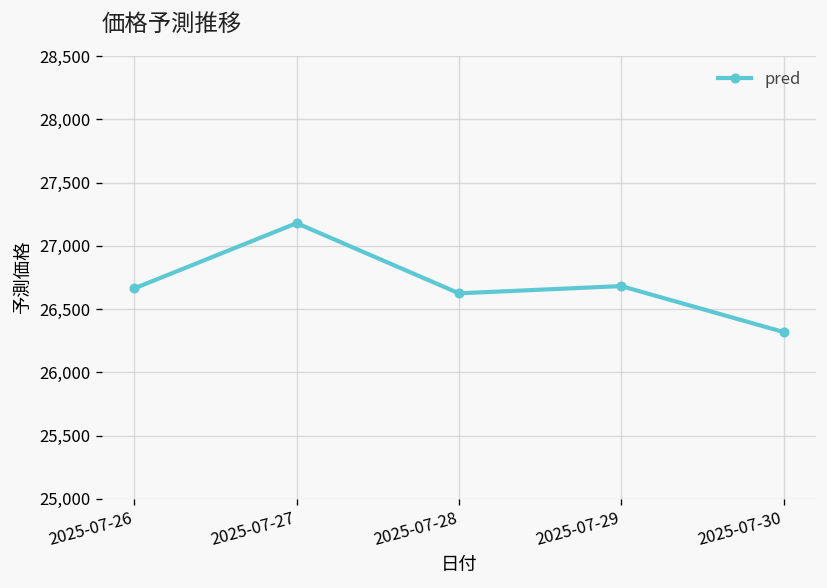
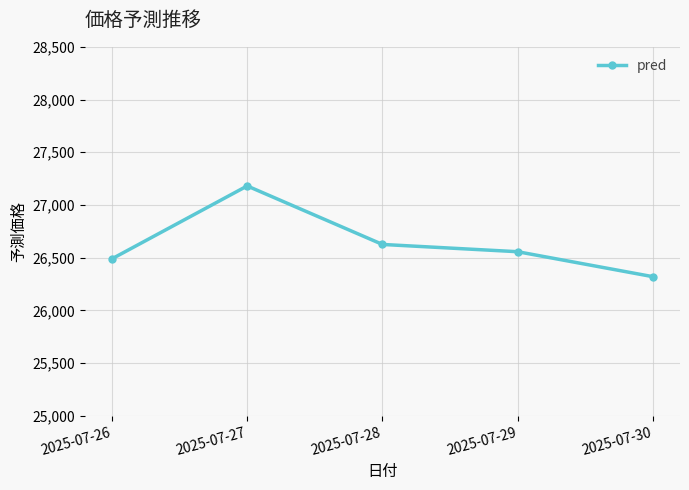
  {
-   "2025-07-26": "26,660",
+   "2025-07-26": "26,490",
    "2025-07-27": "27,180",
    "2025-07-28": "26,630",
-   "2025-07-29": "26,680",
+   "2025-07-29": "26,560",
    "2025-07-30": "26,320"
  }
